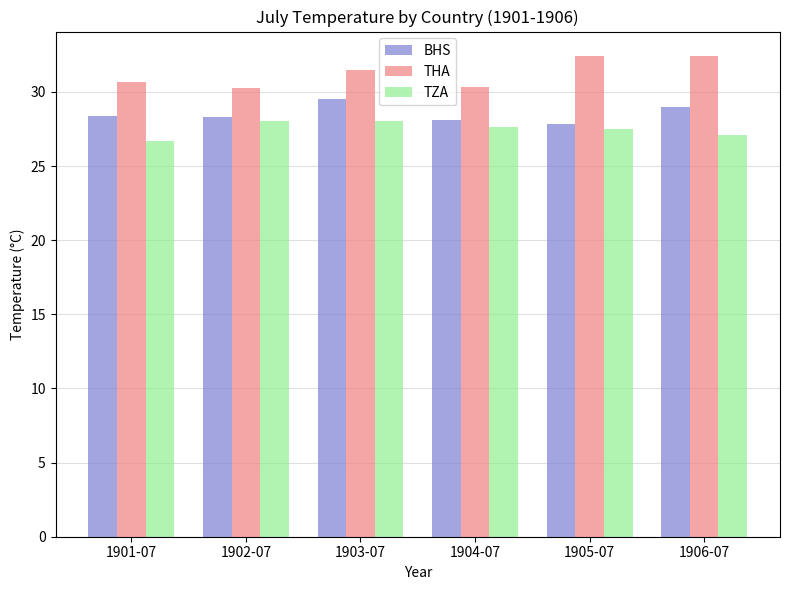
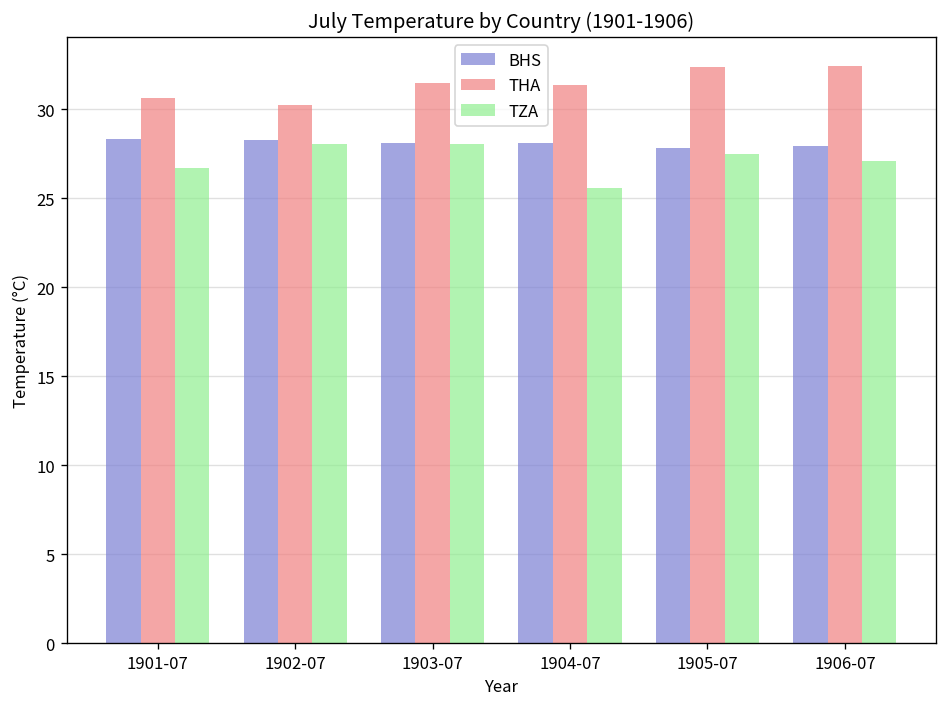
  {
    "BHS": {
      "1901-07": 28.4,
      "1902-07": 28.3,
-     "1903-07": 29.5,
+     "1903-07": 28.1,
      "1904-07": 28.1,
      "1905-07": 27.8,
-     "1906-07": 29.0
+     "1906-07": 28.0
    },
    "THA": {
      "1901-07": 30.6,
      "1902-07": 30.3,
      "1903-07": 31.5,
-     "1904-07": 30.3,
+     "1904-07": 31.3,
      "1905-07": 32.4,
      "1906-07": 32.5
    },
    "TZA": {
      "1901-07": 26.7,
      "1902-07": 28.1,
      "1903-07": 28.0,
-     "1904-07": 27.6,
+     "1904-07": 25.6,
      "1905-07": 27.5,
      "1906-07": 27.1
    }
  }
